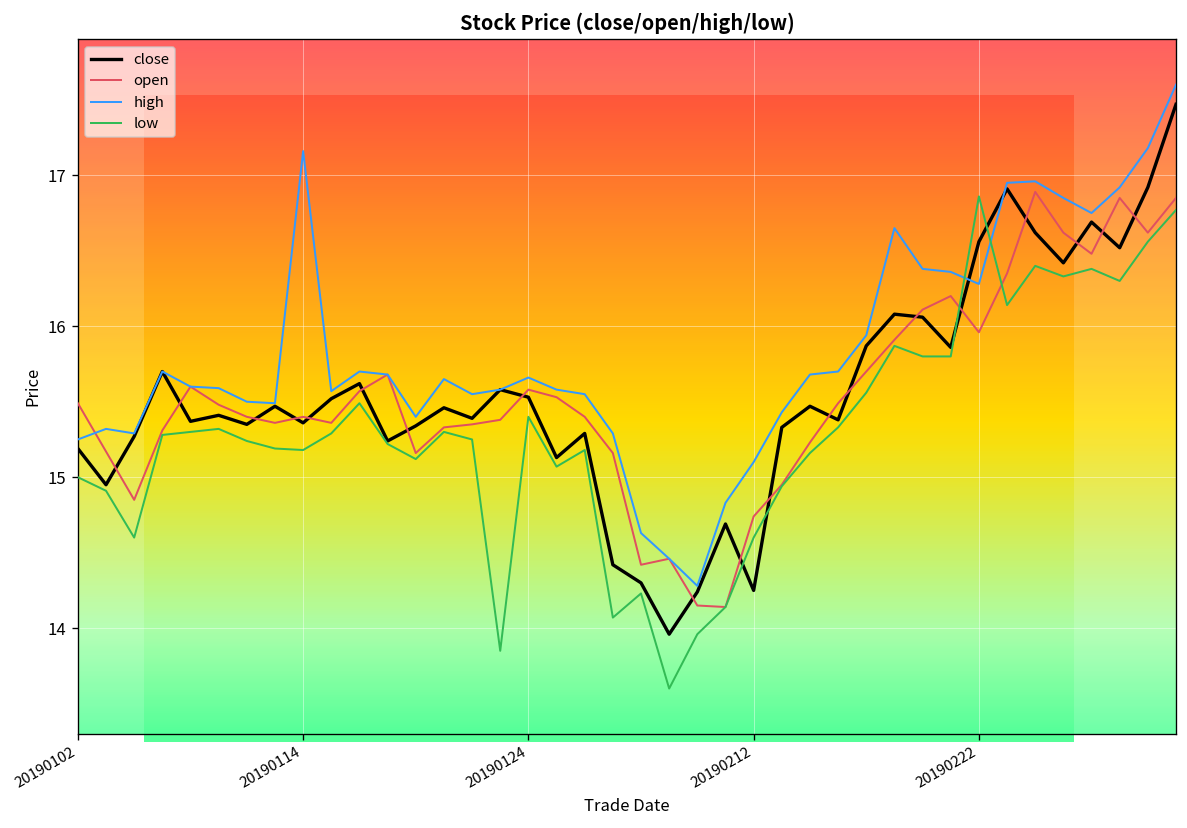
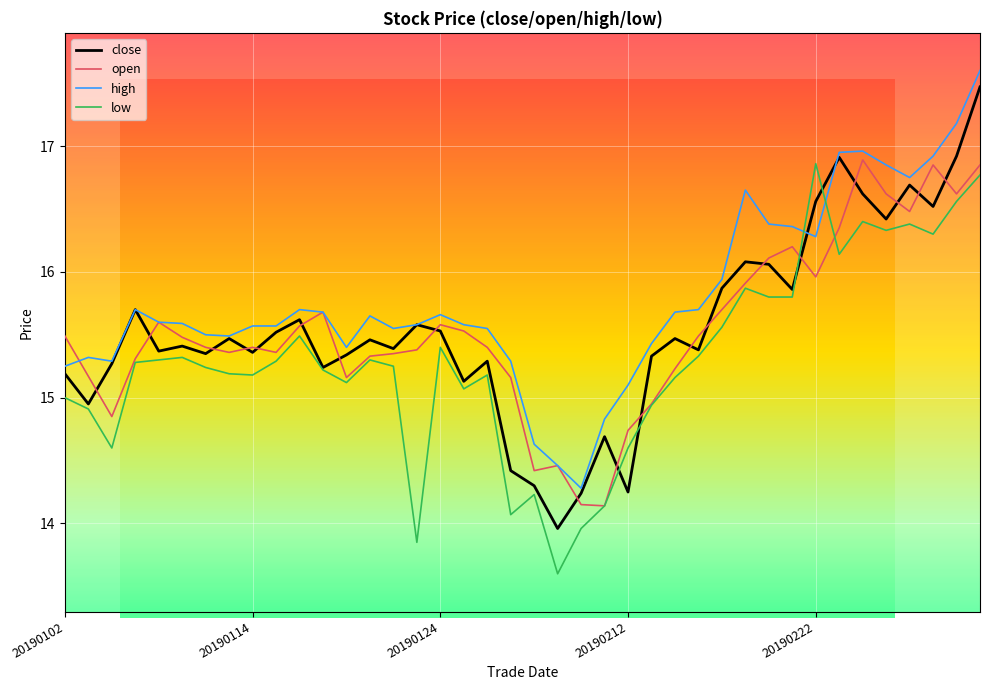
  {
    "close": {
      "20190102": 15.19,
      "20190114": 15.36,
      "20190124": 15.53,
      "20190212": 14.25,
      "20190222": 16.56
    },
    "open": {
      "20190102": 15.49,
      "20190114": 15.40,
      "20190124": 15.58,
      "20190212": 14.74,
      "20190222": 15.96
    },
    "high": {
      "20190102": 15.25,
-     "20190114": 17.16,
+     "20190114": 15.57,
      "20190124": 15.66,
      "20190212": 15.10,
      "20190222": 16.28
    },
    "low": {
      "20190102": 15.00,
      "20190114": 15.18,
      "20190124": 15.40,
      "20190212": 14.60,
      "20190222": 16.86
    }
  }
